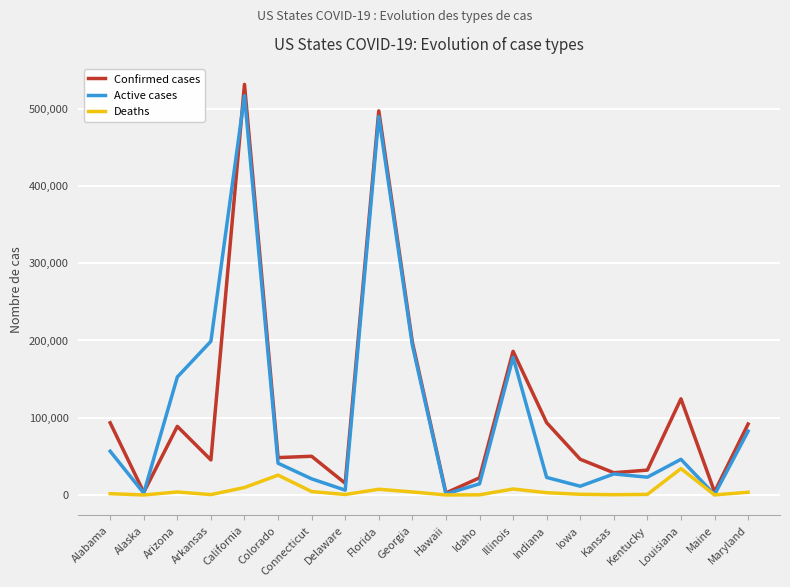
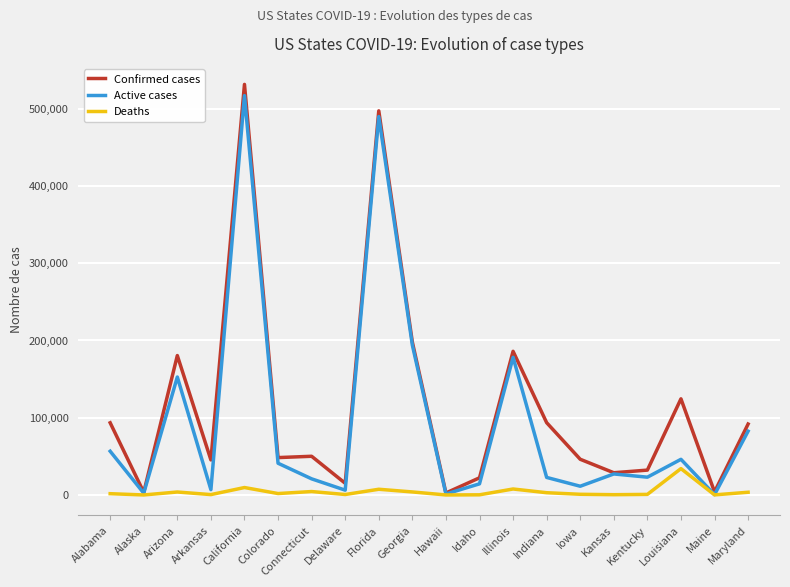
  {
    "Confirmed cases": {
      "Alabama": "90,000",
-     "Arizona": "90,000",
+     "Arizona": "180,000",
      "Arkansas": "50,000",
      "California": "530,000",
      "Colorado": "50,000",
      "Connecticut": "50,000",
      "Delaware": "20,000",
      "Florida": "500,000",
      "Georgia": "200,000",
      "Idaho": "20,000",
      "Illinois": "190,000",
      "Indiana": "90,000",
      "Iowa": "50,000",
      "Kentucky": "30,000",
      "Louisiana": "120,000",
      "Maine": "0",
      "Maryland": "90,000"
    },
    "Active cases": {
      "Alabama": "60,000",
      "Arizona": "150,000",
-     "Arkansas": "200,000",
+     "Arkansas": "10,000",
      "California": "520,000",
      "Colorado": "40,000",
      "Connecticut": "20,000",
      "Delaware": "10,000",
      "Florida": "490,000",
      "Georgia": "190,000",
      "Idaho": "10,000",
      "Illinois": "180,000",
      "Indiana": "20,000",
      "Iowa": "10,000",
      "Kentucky": "20,000",
      "Louisiana": "50,000",
      "Maryland": "80,000"
    },
    "Deaths": {
      "Alabama": "0",
      "Arizona": "0",
      "Arkansas": "0",
      "California": "10,000",
-     "Colorado": "30,000",
+     "Colorado": "0",
      "Connecticut": "0",
      "Delaware": "0",
      "Florida": "10,000",
      "Georgia": "0",
      "Idaho": "0",
      "Illinois": "10,000",
      "Indiana": "0",
      "Iowa": "0",
      "Kansas": "0",
      "Kentucky": "0",
      "Louisiana": "30,000",
      "Maryland": "0"
    }
  }
